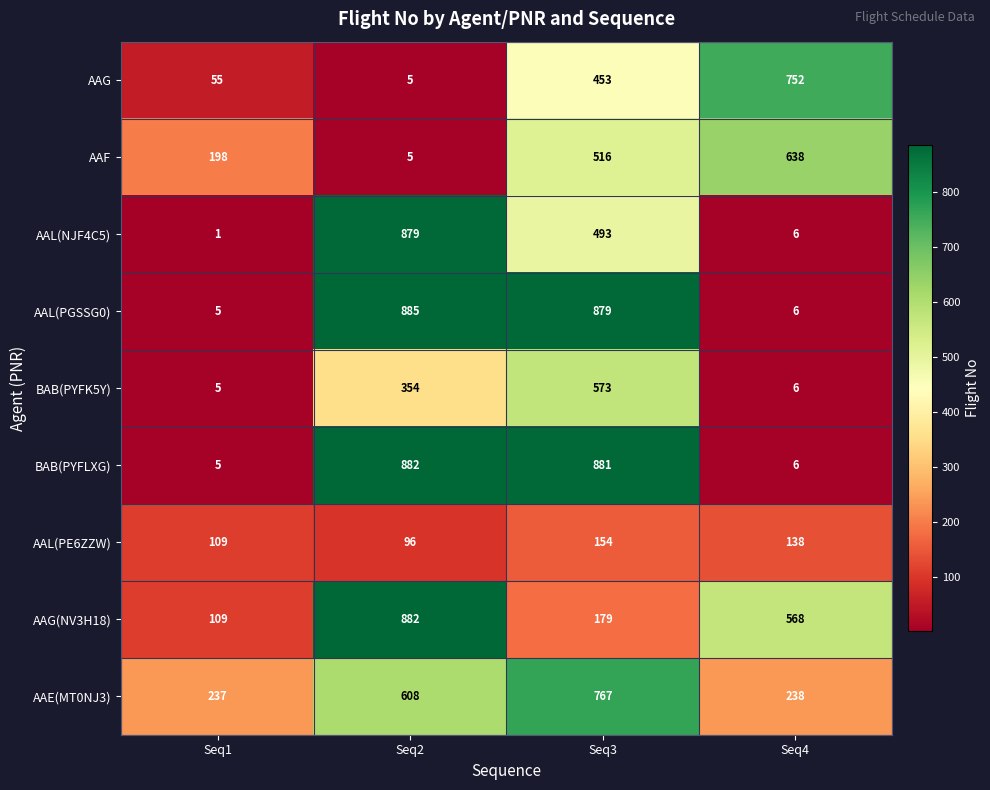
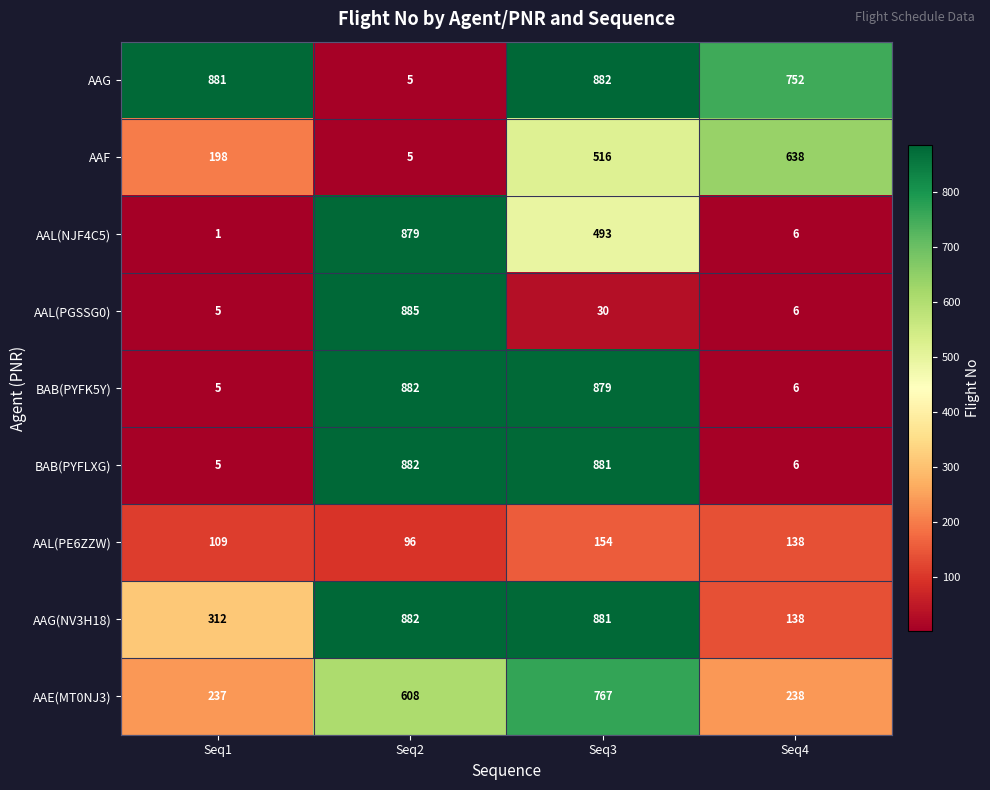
  {
    "AAG": {
-     "Seq1": 55,
+     "Seq1": 881,
      "Seq2": 5,
-     "Seq3": 453,
+     "Seq3": 882,
      "Seq4": 752
    },
    "AAF": {
      "Seq1": 198,
      "Seq2": 5,
      "Seq3": 516,
      "Seq4": 638
    },
    "AAL(NJF4C5)": {
      "Seq1": 1,
      "Seq2": 879,
      "Seq3": 493,
      "Seq4": 6
    },
    "AAL(PGSSG0)": {
      "Seq1": 5,
      "Seq2": 885,
-     "Seq3": 879,
+     "Seq3": 30,
      "Seq4": 6
    },
    "BAB(PYFK5Y)": {
      "Seq1": 5,
-     "Seq2": 354,
-     "Seq3": 573,
+     "Seq2": 882,
+     "Seq3": 879,
      "Seq4": 6
    },
    "BAB(PYFLXG)": {
      "Seq1": 5,
      "Seq2": 882,
      "Seq3": 881,
      "Seq4": 6
    },
    "AAL(PE6ZZW)": {
      "Seq1": 109,
      "Seq2": 96,
      "Seq3": 154,
      "Seq4": 138
    },
    "AAG(NV3H18)": {
-     "Seq1": 109,
+     "Seq1": 312,
      "Seq2": 882,
-     "Seq3": 179,
-     "Seq4": 568
+     "Seq3": 881,
+     "Seq4": 138
    },
    "AAE(MT0NJ3)": {
      "Seq1": 237,
      "Seq2": 608,
      "Seq3": 767,
      "Seq4": 238
    }
  }
